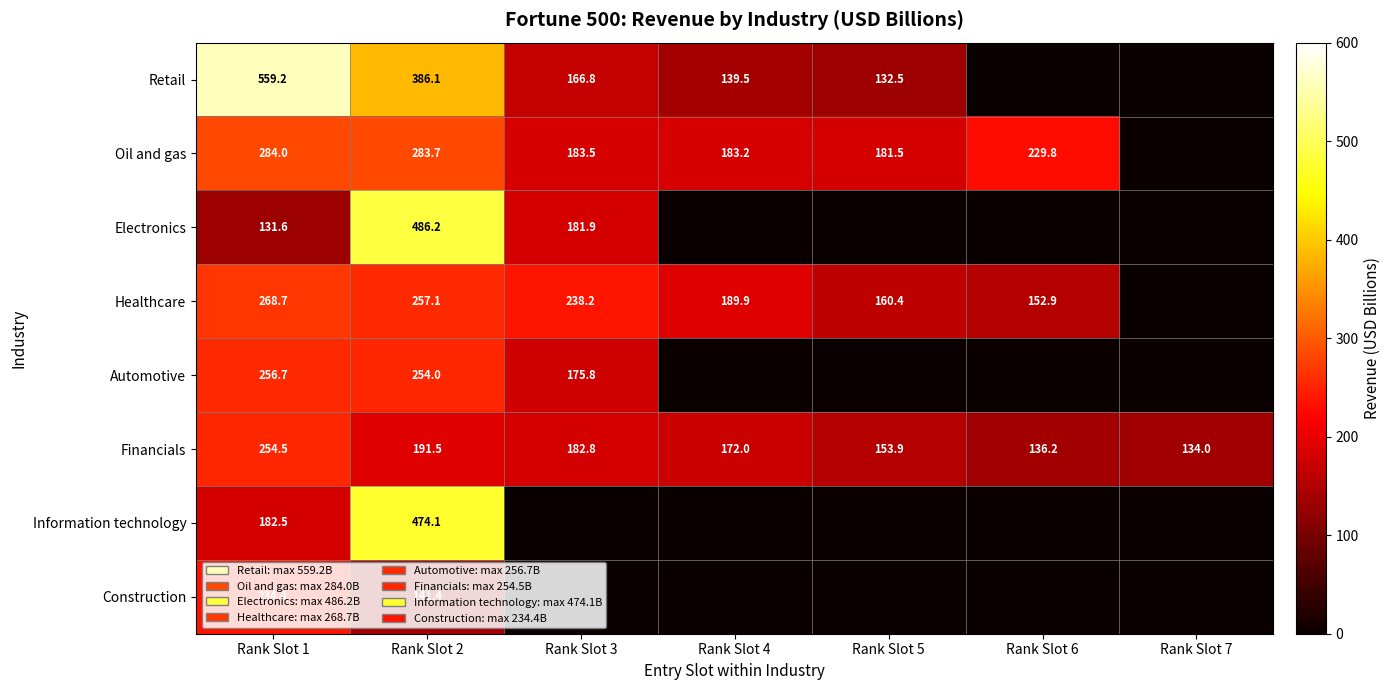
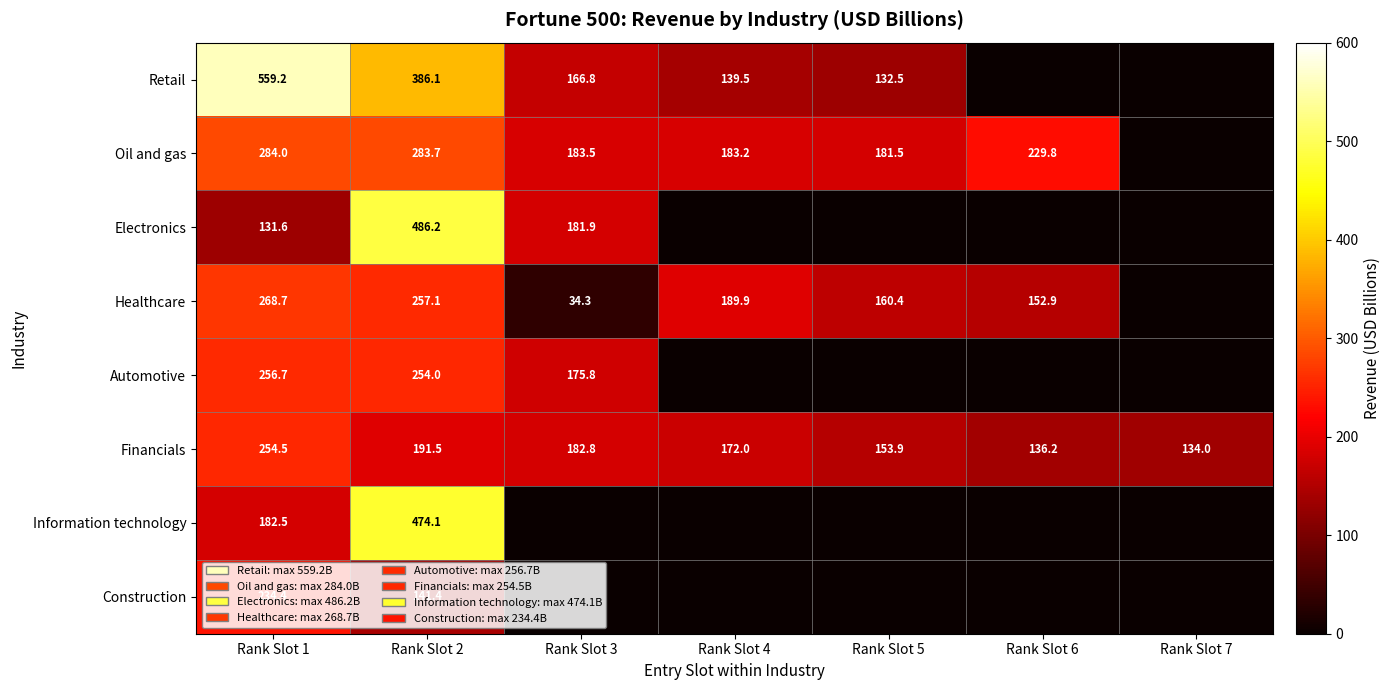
  {
    "Retail": {
      "Rank Slot 1": 559.2,
      "Rank Slot 2": 386.1,
      "Rank Slot 3": 166.8,
      "Rank Slot 4": 139.5,
      "Rank Slot 5": 132.5
    },
    "Oil and gas": {
      "Rank Slot 1": 284.0,
      "Rank Slot 2": 283.7,
      "Rank Slot 3": 183.5,
      "Rank Slot 4": 183.2,
      "Rank Slot 5": 181.5,
      "Rank Slot 6": 229.8
    },
    "Electronics": {
      "Rank Slot 1": 131.6,
      "Rank Slot 2": 486.2,
      "Rank Slot 3": 181.9
    },
    "Healthcare": {
      "Rank Slot 1": 268.7,
      "Rank Slot 2": 257.1,
-     "Rank Slot 3": 238.2,
+     "Rank Slot 3": 34.3,
      "Rank Slot 4": 189.9,
      "Rank Slot 5": 160.4,
      "Rank Slot 6": 152.9
    },
    "Automotive": {
      "Rank Slot 1": 256.7,
      "Rank Slot 2": 254.0,
      "Rank Slot 3": 175.8
    },
    "Financials": {
      "Rank Slot 1": 254.5,
      "Rank Slot 2": 191.5,
      "Rank Slot 3": 182.8,
      "Rank Slot 4": 172.0,
      "Rank Slot 5": 153.9,
      "Rank Slot 6": 136.2,
      "Rank Slot 7": 134.0
    },
    "Information technology": {
      "Rank Slot 1": 182.5,
      "Rank Slot 2": 474.1
    }
  }
